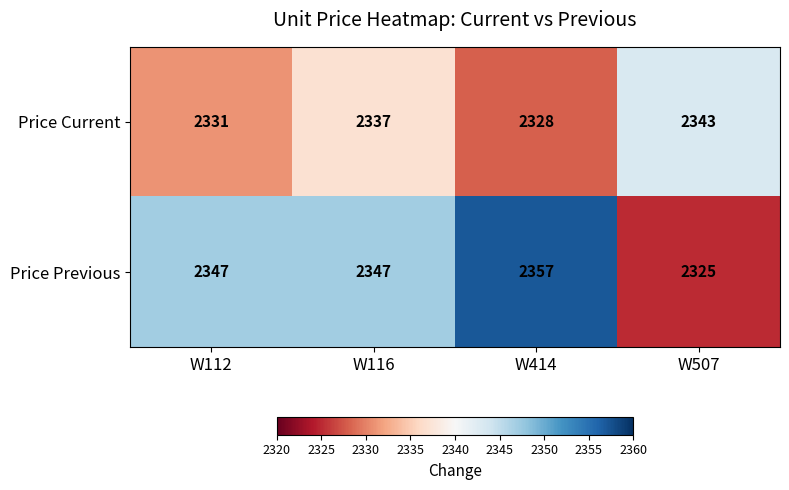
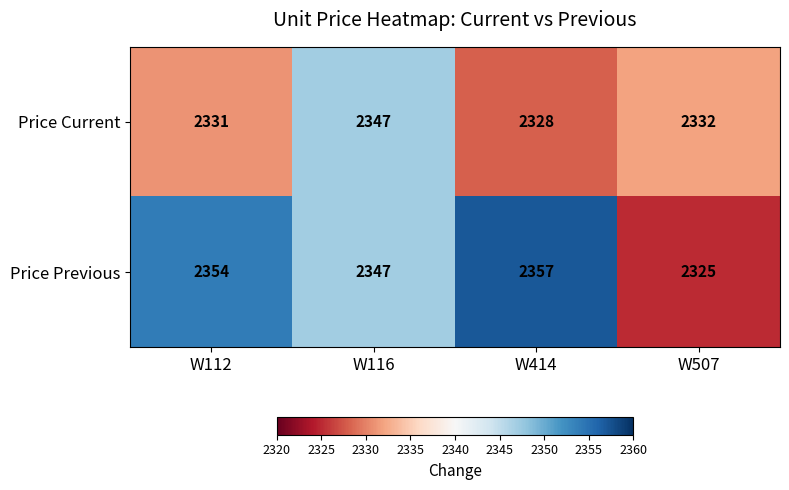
  {
    "Price Current": {
      "W112": 2331,
-     "W116": 2337,
+     "W116": 2347,
      "W414": 2328,
-     "W507": 2343
+     "W507": 2332
    },
    "Price Previous": {
-     "W112": 2347,
+     "W112": 2354,
      "W116": 2347,
      "W414": 2357,
      "W507": 2325
    }
  }
